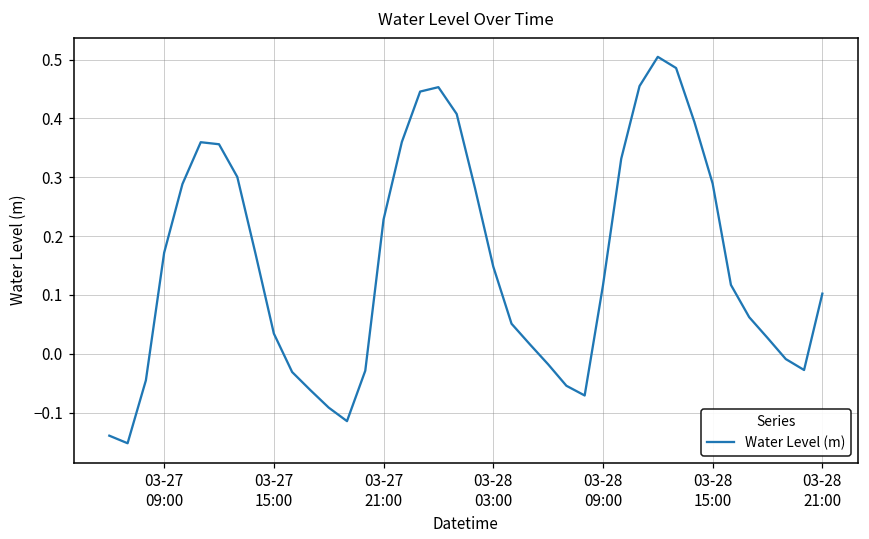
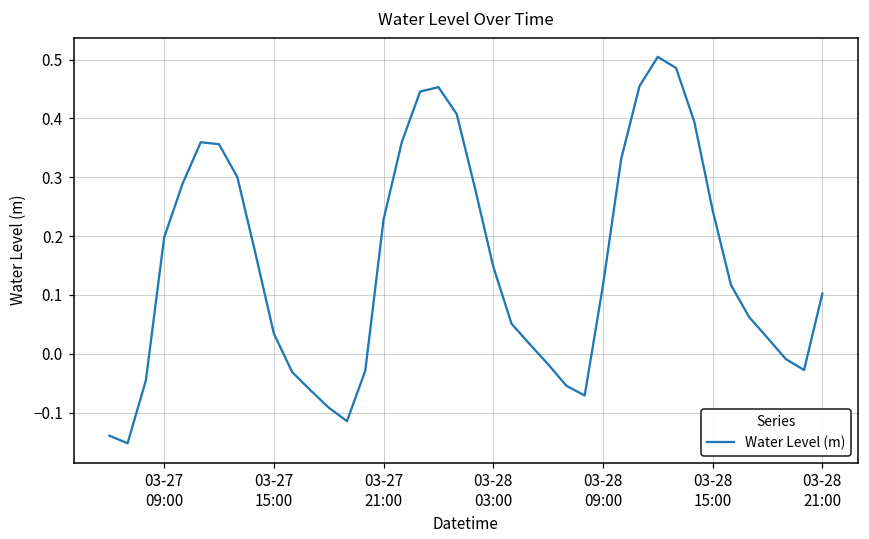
  {
-   "03-27 09:00": 0.17,
+   "03-27 09:00": 0.20,
    "03-27 15:00": 0.03,
    "03-27 21:00": 0.23,
    "03-28 03:00": 0.15,
    "03-28 09:00": 0.12,
-   "03-28 15:00": 0.29,
+   "03-28 15:00": 0.24,
    "03-28 21:00": 0.10
  }
